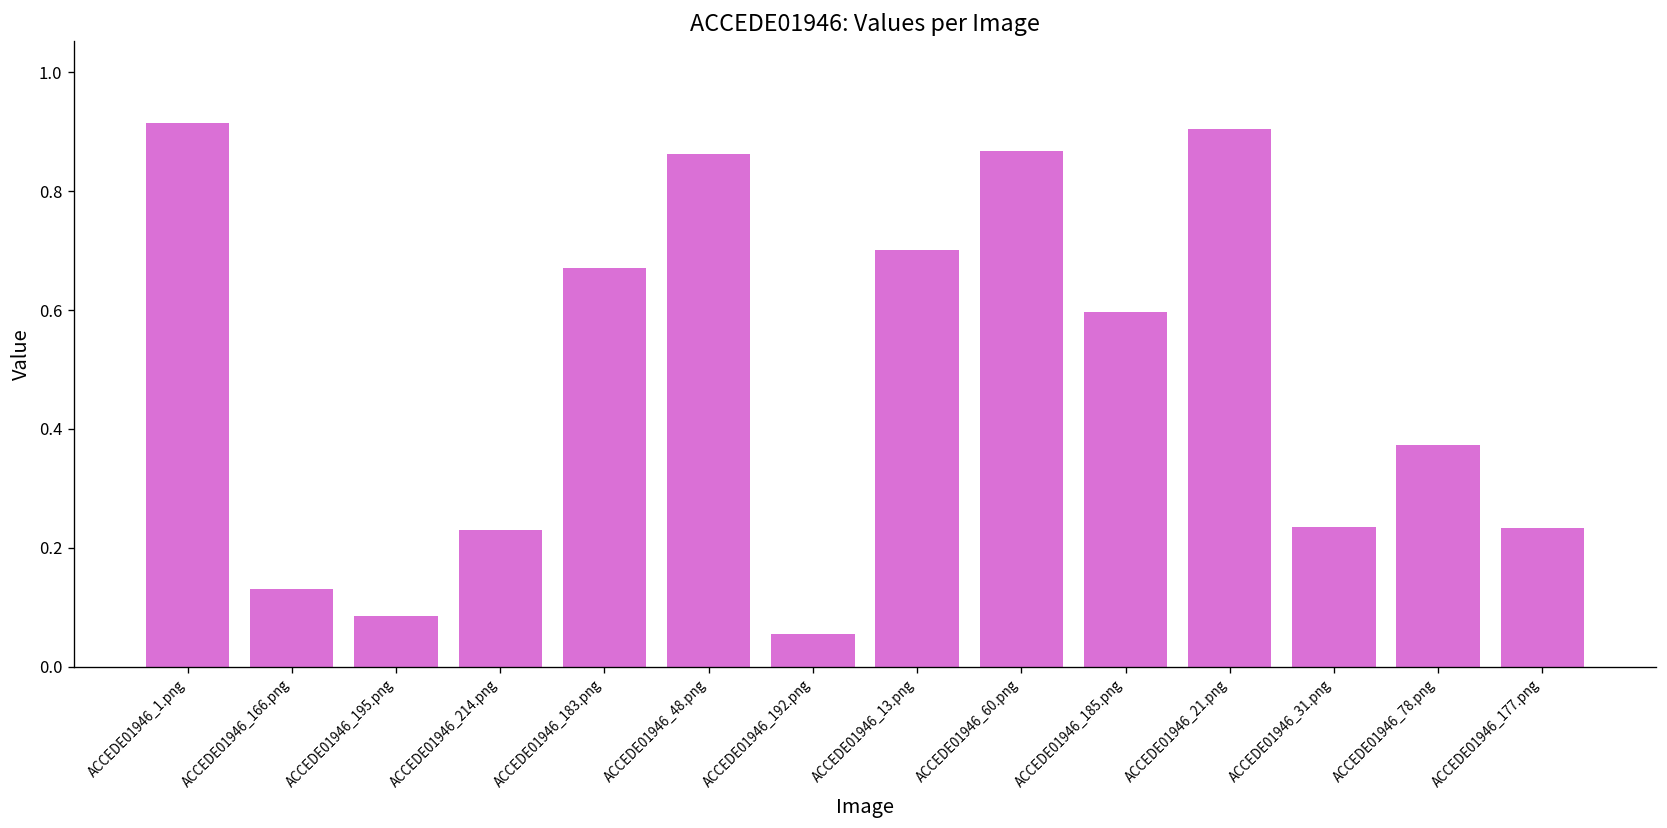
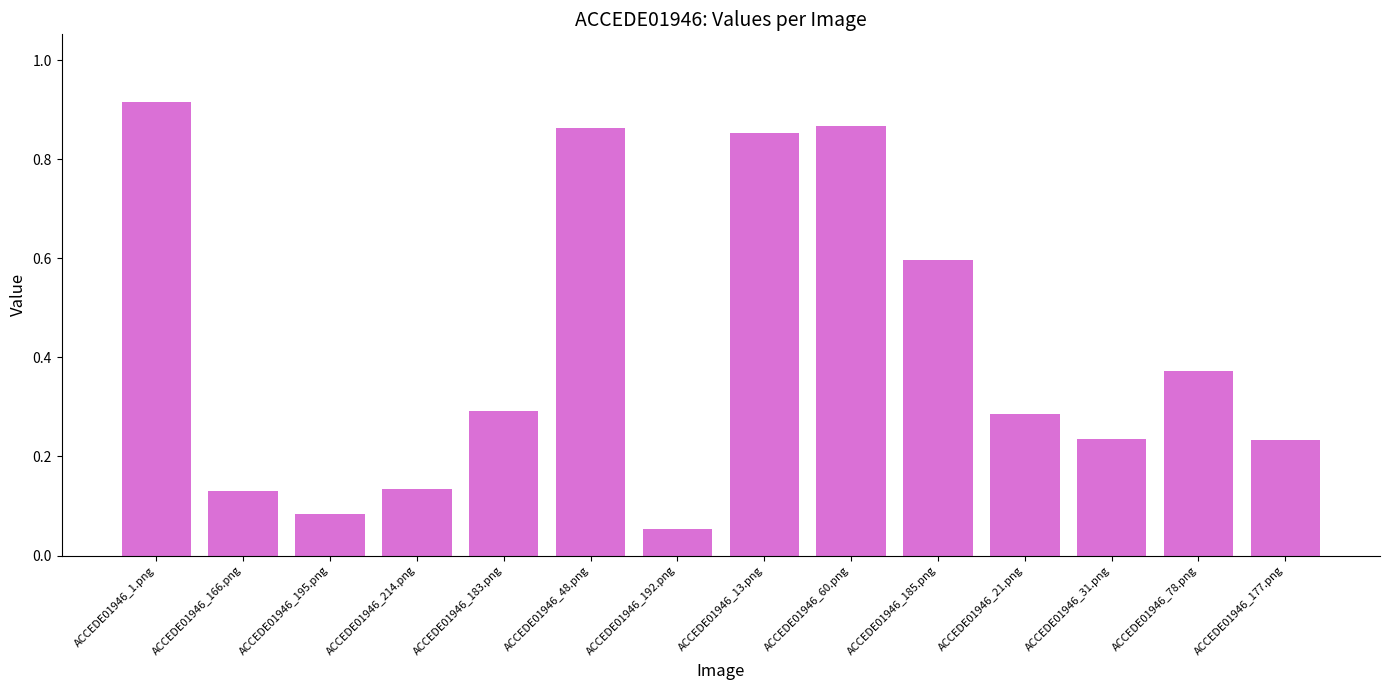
  {
    "ACCEDE01946_1.png": 0.92,
    "ACCEDE01946_166.png": 0.13,
    "ACCEDE01946_195.png": 0.08,
-   "ACCEDE01946_214.png": 0.23,
-   "ACCEDE01946_183.png": 0.67,
+   "ACCEDE01946_214.png": 0.13,
+   "ACCEDE01946_183.png": 0.29,
    "ACCEDE01946_48.png": 0.86,
    "ACCEDE01946_192.png": 0.05,
-   "ACCEDE01946_13.png": 0.70,
+   "ACCEDE01946_13.png": 0.85,
    "ACCEDE01946_60.png": 0.87,
    "ACCEDE01946_185.png": 0.60,
-   "ACCEDE01946_21.png": 0.90,
+   "ACCEDE01946_21.png": 0.29,
    "ACCEDE01946_31.png": 0.23,
    "ACCEDE01946_78.png": 0.37,
    "ACCEDE01946_177.png": 0.23
  }
